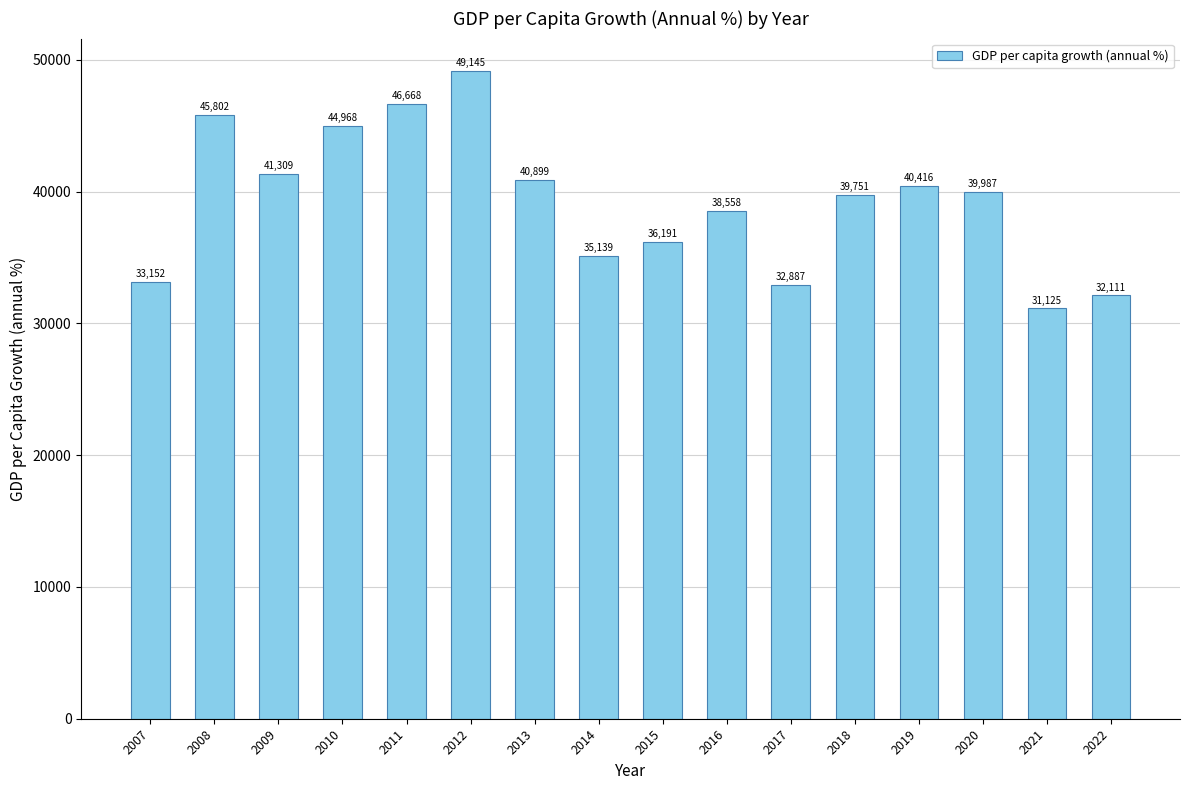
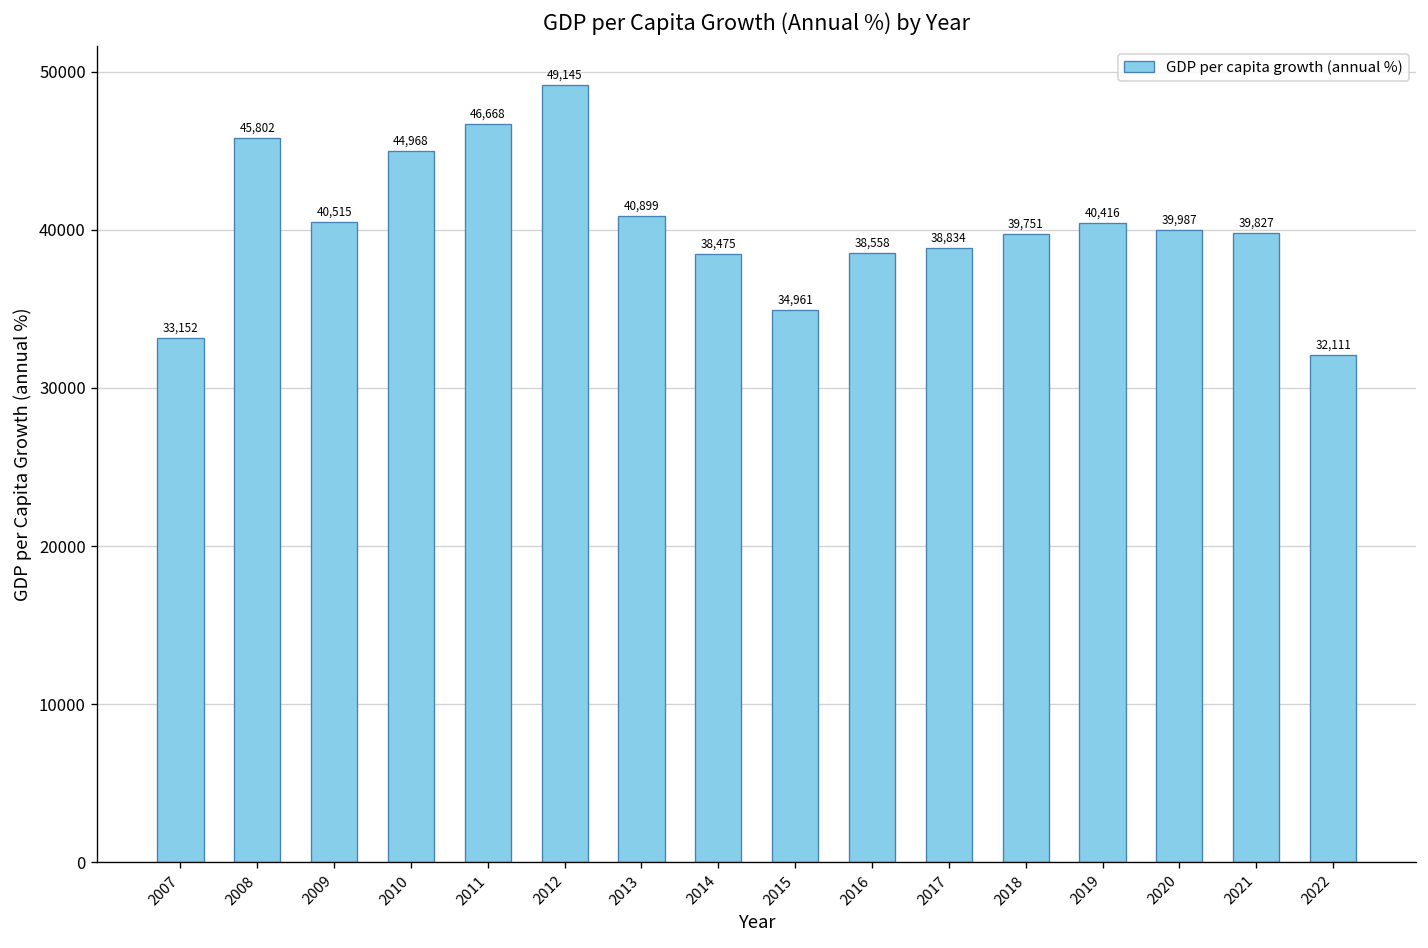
  {
    "2007": "33,152",
    "2008": "45,802",
-   "2009": "41,309",
+   "2009": "40,515",
    "2010": "44,968",
    "2011": "46,668",
    "2012": "49,145",
    "2013": "40,899",
-   "2014": "35,139",
-   "2015": "36,191",
+   "2014": "38,475",
+   "2015": "34,961",
    "2016": "38,558",
-   "2017": "32,887",
+   "2017": "38,834",
    "2018": "39,751",
    "2019": "40,416",
    "2020": "39,987",
-   "2021": "31,125",
+   "2021": "39,827",
    "2022": "32,111"
  }
